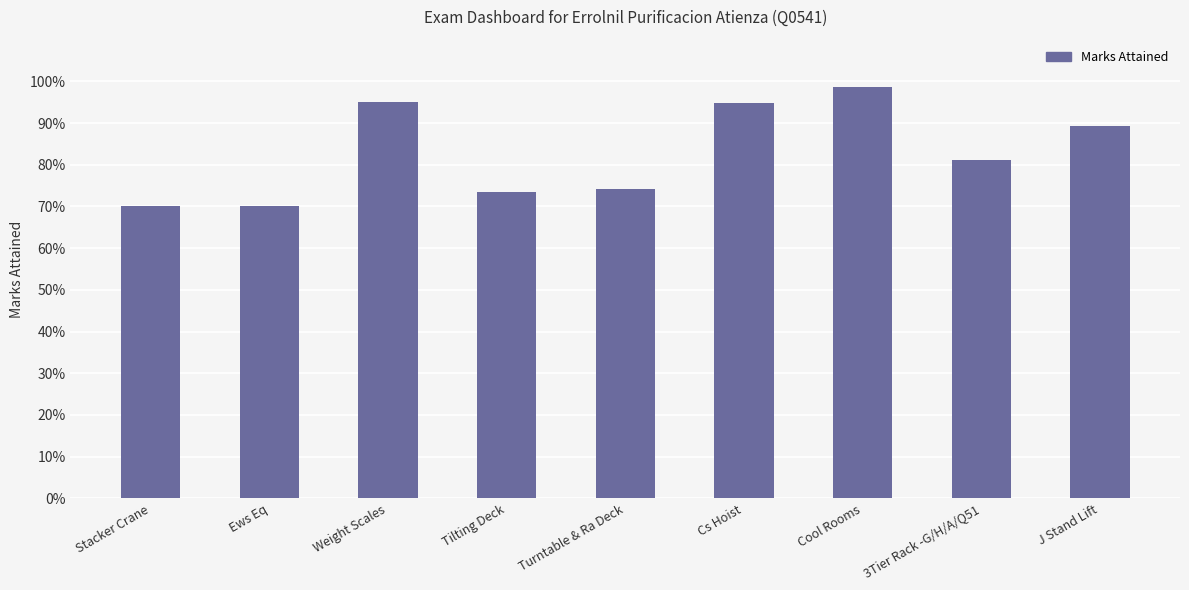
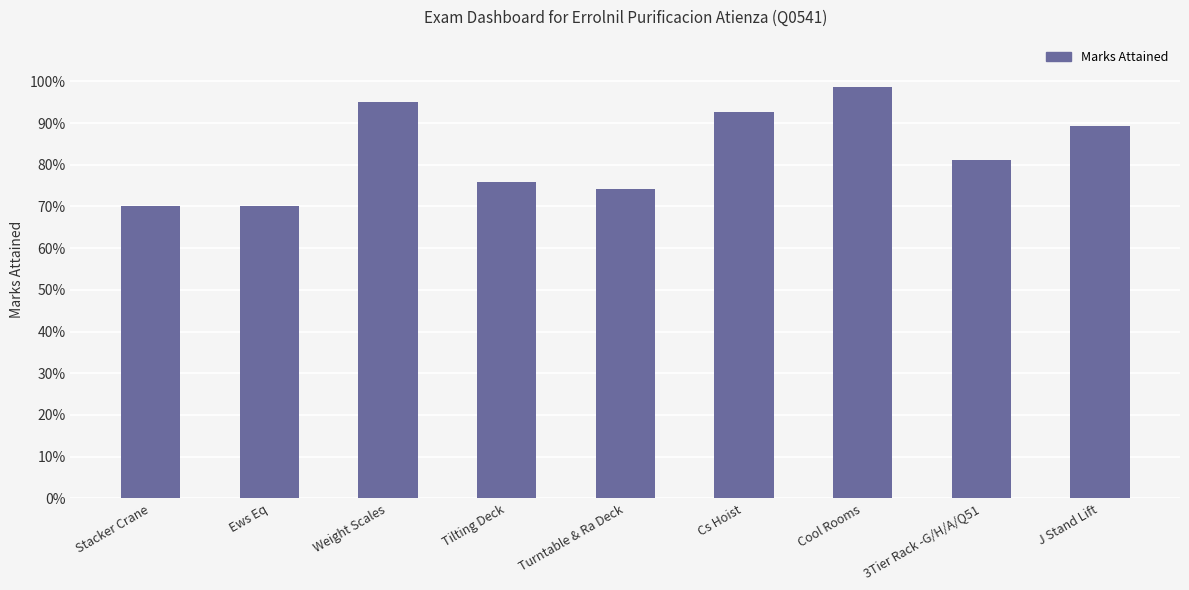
  {
    "Stacker Crane": "70%",
    "Ews Eq": "70%",
    "Weight Scales": "95%",
-   "Tilting Deck": "73%",
+   "Tilting Deck": "76%",
    "Turntable & Ra Deck": "74%",
-   "Cs Hoist": "95%",
+   "Cs Hoist": "93%",
    "Cool Rooms": "99%",
    "3Tier Rack -G/H/A/Q51": "81%",
    "J Stand Lift": "89%"
  }
